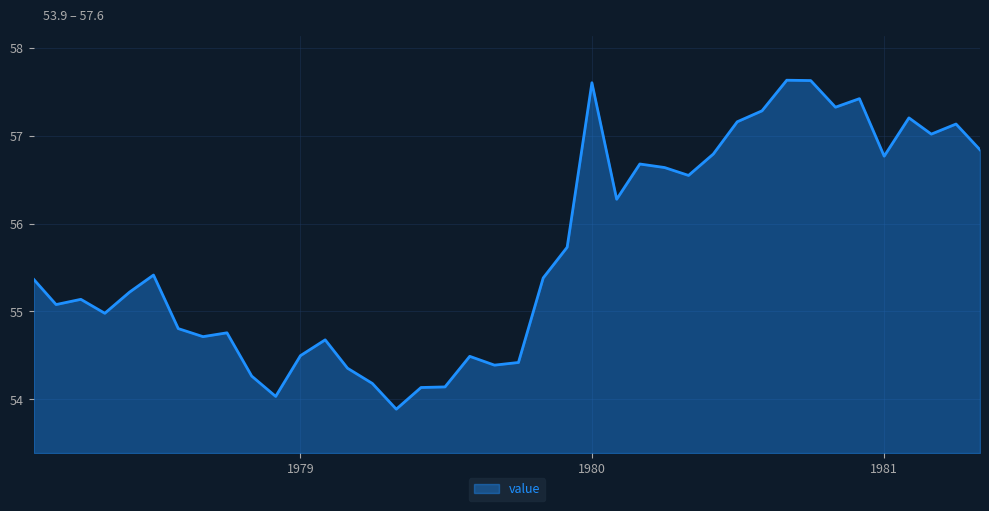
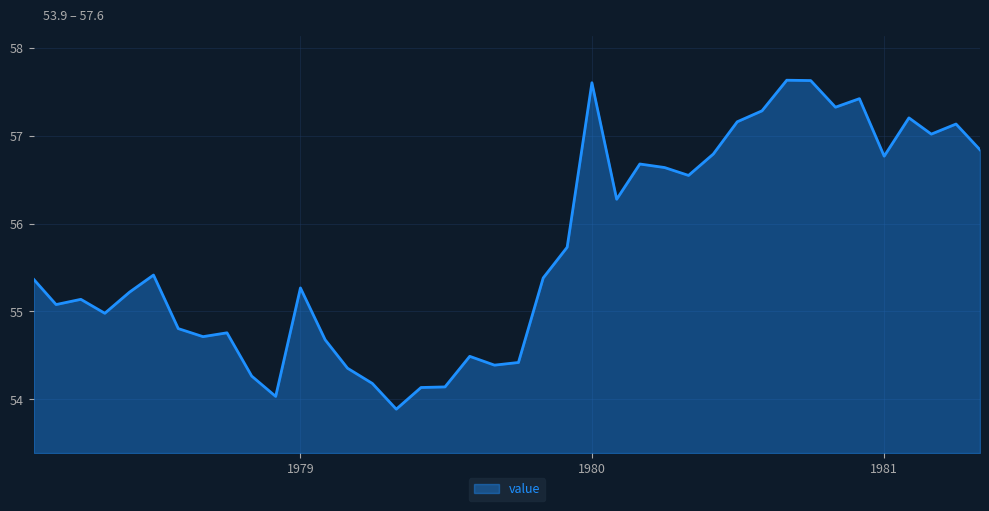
  {
-   "1979": 54.5,
+   "1979": 55.3,
    "1980": 57.6,
    "1981": 56.8
  }
